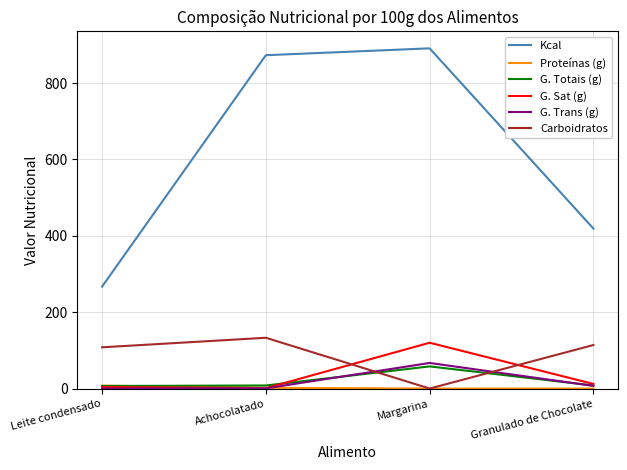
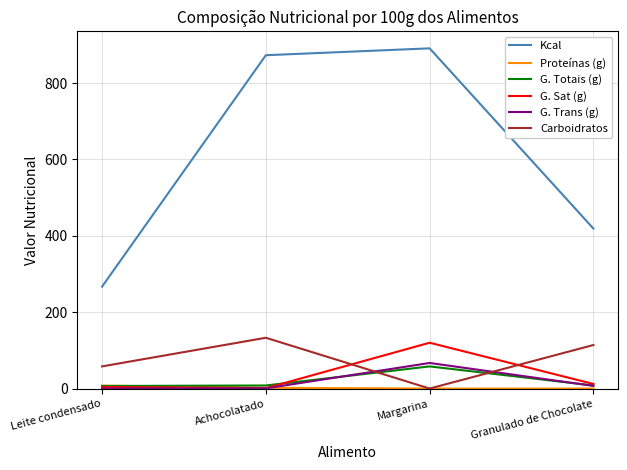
  {
    "Kcal": {
      "Leite condensado": 270,
      "Achocolatado": 870,
      "Margarina": 890,
      "Granulado de Chocolate": 420
    },
    "Proteínas (g)": {
      "Granulado de Chocolate": 0
    },
    "G. Totais (g)": {
      "Margarina": 60
    },
    "G. Sat (g)": {
      "Margarina": 120
    },
    "G. Trans (g)": {
      "Margarina": 70
    },
    "Carboidratos": {
-     "Leite condensado": 110,
+     "Leite condensado": 60,
      "Achocolatado": 130,
      "Granulado de Chocolate": 110
    }
  }
